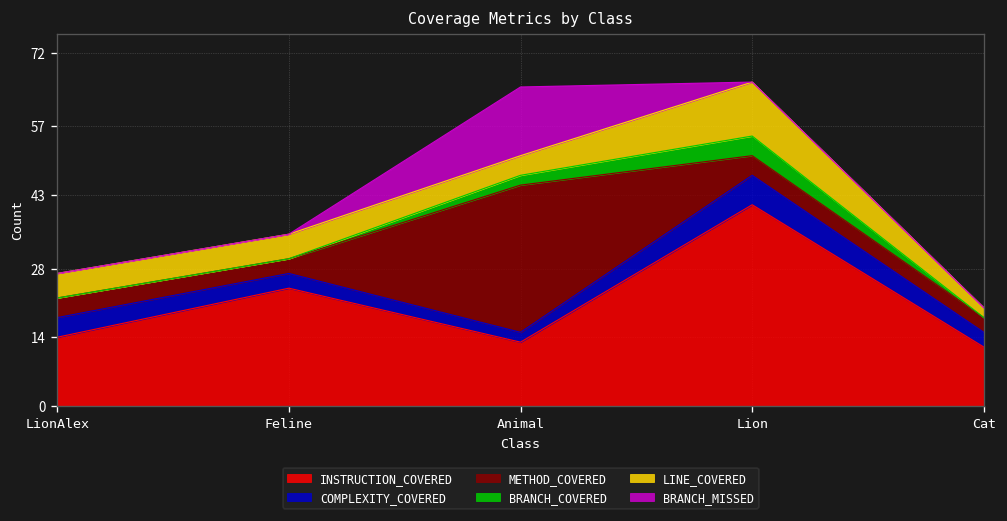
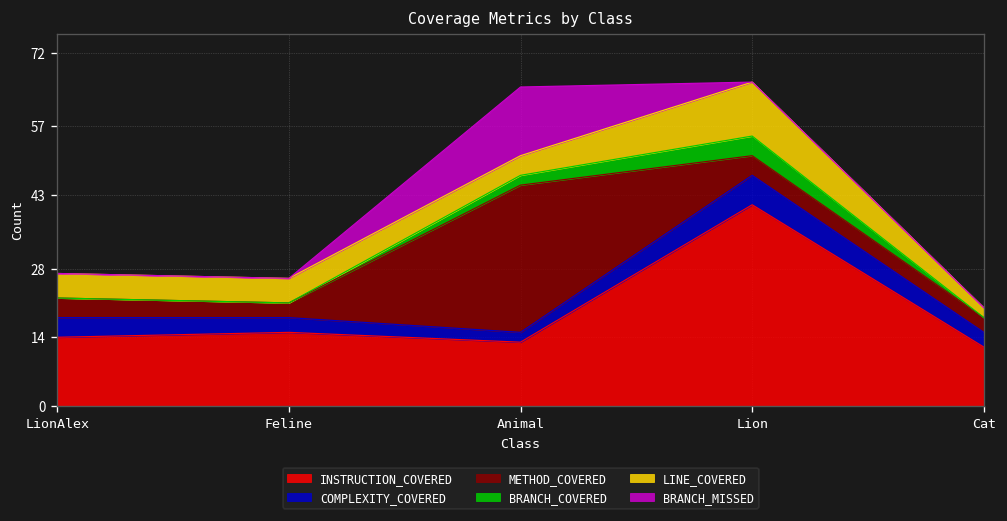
  {
    "INSTRUCTION_COVERED": {
      "LionAlex": 14,
-     "Feline": 24,
+     "Feline": 15,
      "Animal": 13,
      "Lion": 41,
      "Cat": 12
    },
    "COMPLEXITY_COVERED": {
      "LionAlex": 4,
      "Feline": 3,
      "Animal": 2,
      "Lion": 6,
      "Cat": 3
    },
    "METHOD_COVERED": {
      "Animal": 30,
      "Lion": 4
    },
    "BRANCH_COVERED": {
      "Animal": 2,
      "Lion": 4
    },
    "LINE_COVERED": {
      "Animal": 4
    },
    "BRANCH_MISSED": {
      "Animal": 14
    }
  }
